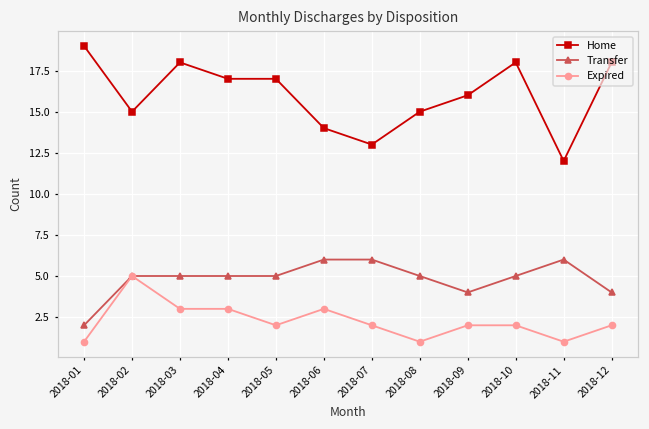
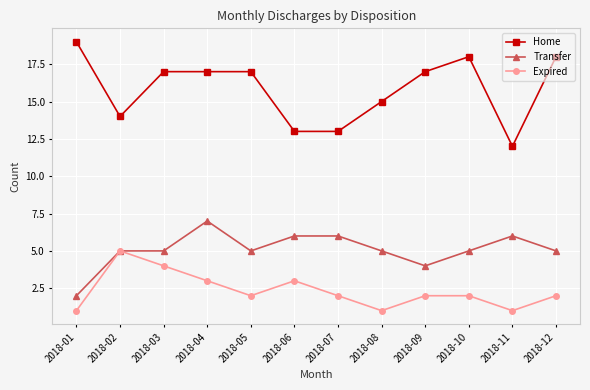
  {
    "Home": {
      "2018-01": 19,
-     "2018-02": 15,
-     "2018-03": 18,
+     "2018-02": 14,
+     "2018-03": 17,
      "2018-04": 17,
      "2018-05": 17,
-     "2018-06": 14,
+     "2018-06": 13,
      "2018-07": 13,
      "2018-08": 15,
-     "2018-09": 16,
+     "2018-09": 17,
      "2018-10": 18,
      "2018-11": 12
    },
    "Transfer": {
      "2018-01": 2,
      "2018-03": 5,
-     "2018-04": 5,
+     "2018-04": 7,
      "2018-05": 5,
      "2018-06": 6,
      "2018-07": 6,
      "2018-08": 5,
      "2018-09": 4,
      "2018-10": 5,
      "2018-11": 6,
-     "2018-12": 4
+     "2018-12": 5
    },
    "Expired": {
      "2018-01": 1,
-     "2018-03": 3,
+     "2018-03": 4,
      "2018-04": 3,
      "2018-05": 2,
      "2018-06": 3,
      "2018-07": 2,
      "2018-08": 1,
      "2018-09": 2,
      "2018-10": 2,
      "2018-11": 1,
      "2018-12": 2
    }
  }
